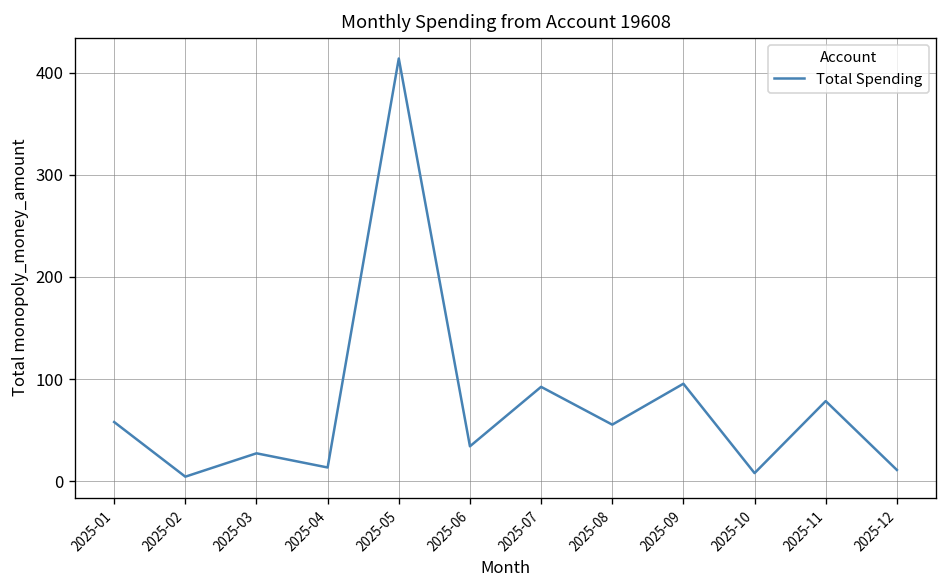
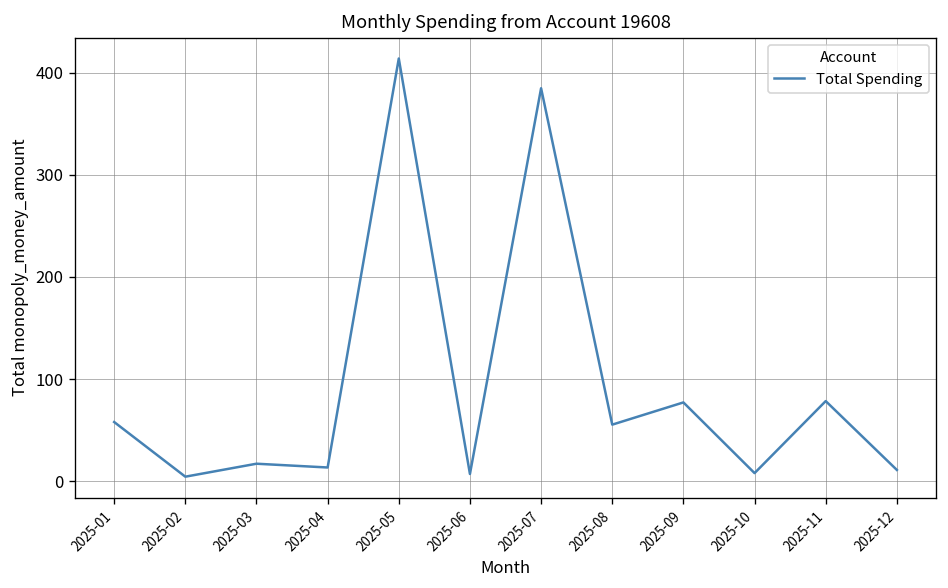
  {
    "2025-01": 60,
    "2025-02": 0,
-   "2025-03": 30,
+   "2025-03": 20,
    "2025-04": 10,
    "2025-05": 410,
-   "2025-06": 30,
-   "2025-07": 90,
+   "2025-06": 10,
+   "2025-07": 380,
    "2025-08": 60,
-   "2025-09": 100,
+   "2025-09": 80,
    "2025-10": 10,
    "2025-11": 80,
    "2025-12": 10
  }
